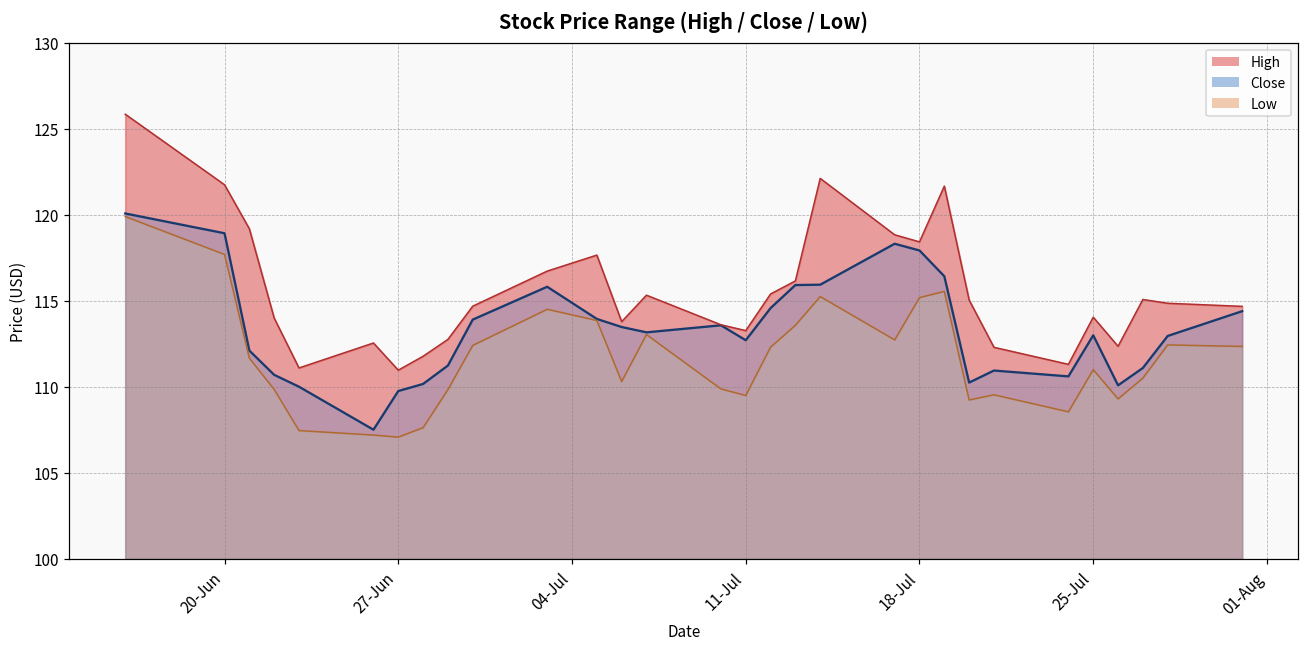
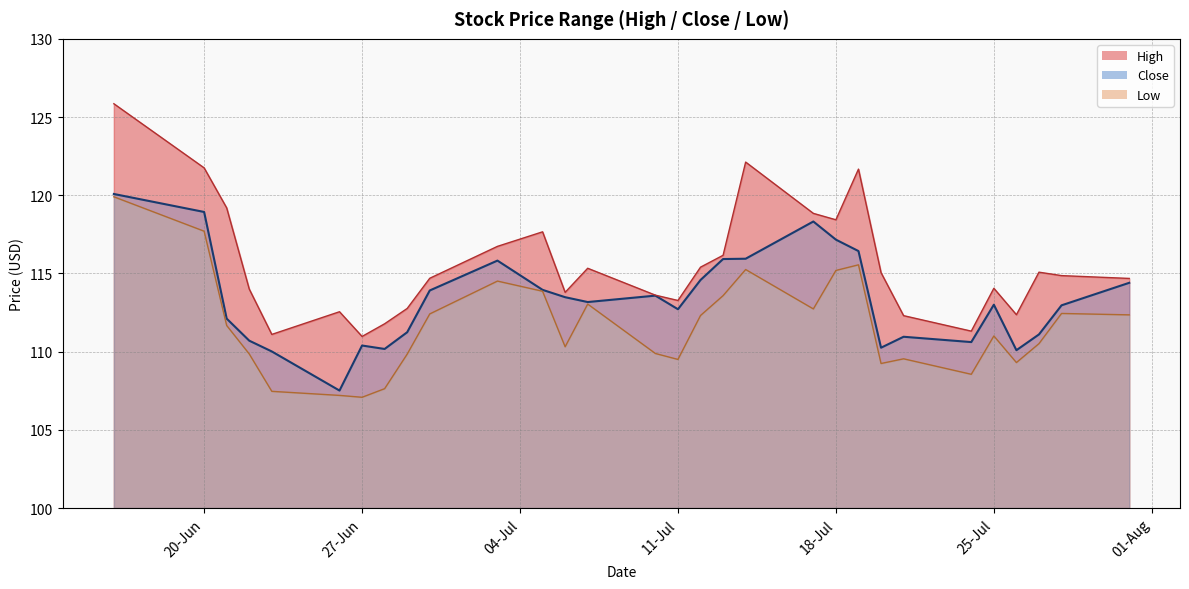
  {
    "Close": {
      "20-Jun": 118.9,
-     "27-Jun": 109.8,
+     "27-Jun": 110.4,
      "11-Jul": 112.7,
-     "18-Jul": 117.9,
+     "18-Jul": 117.2,
      "25-Jul": 113.0
    }
  }
